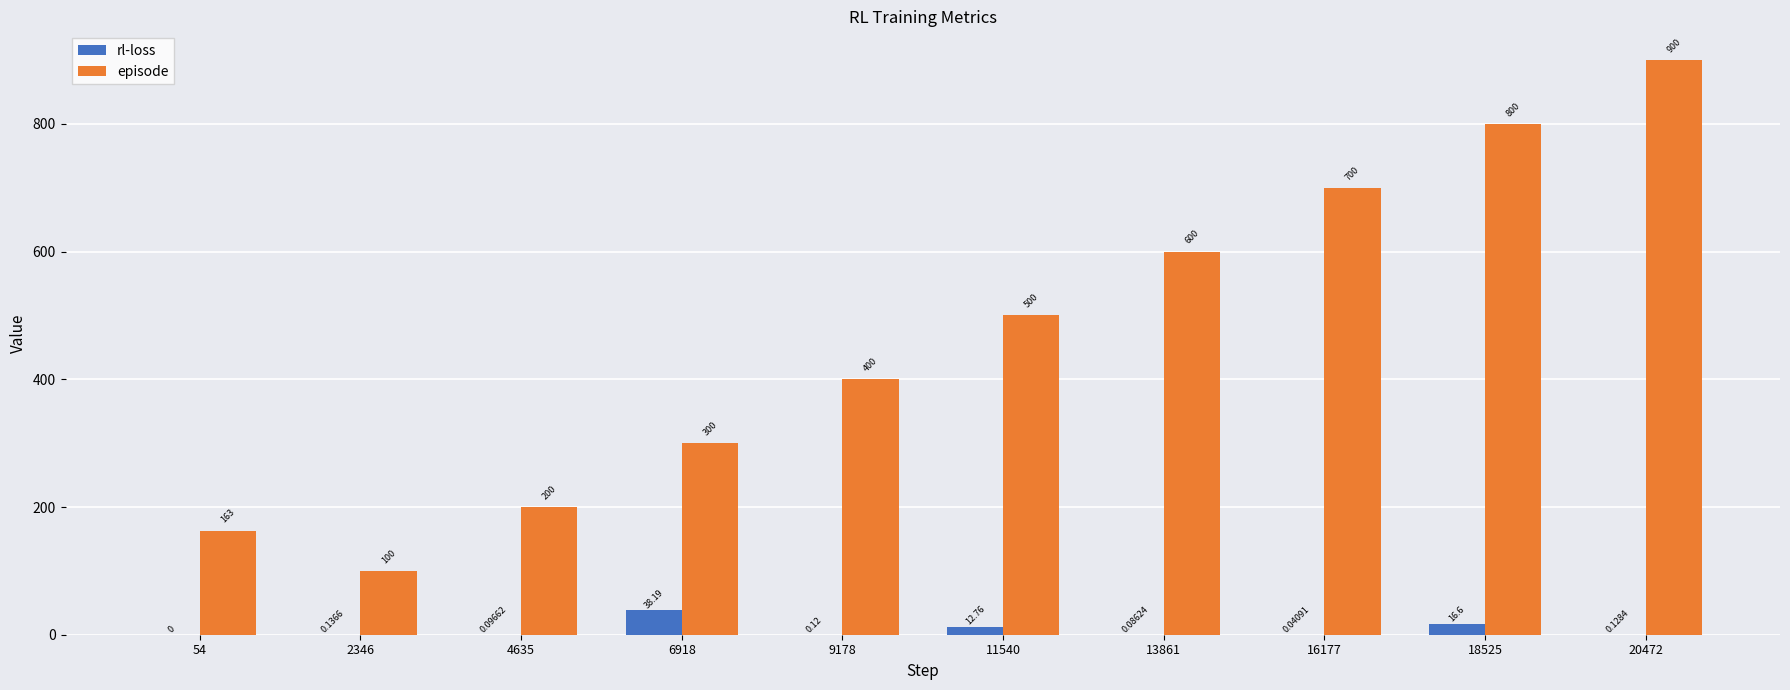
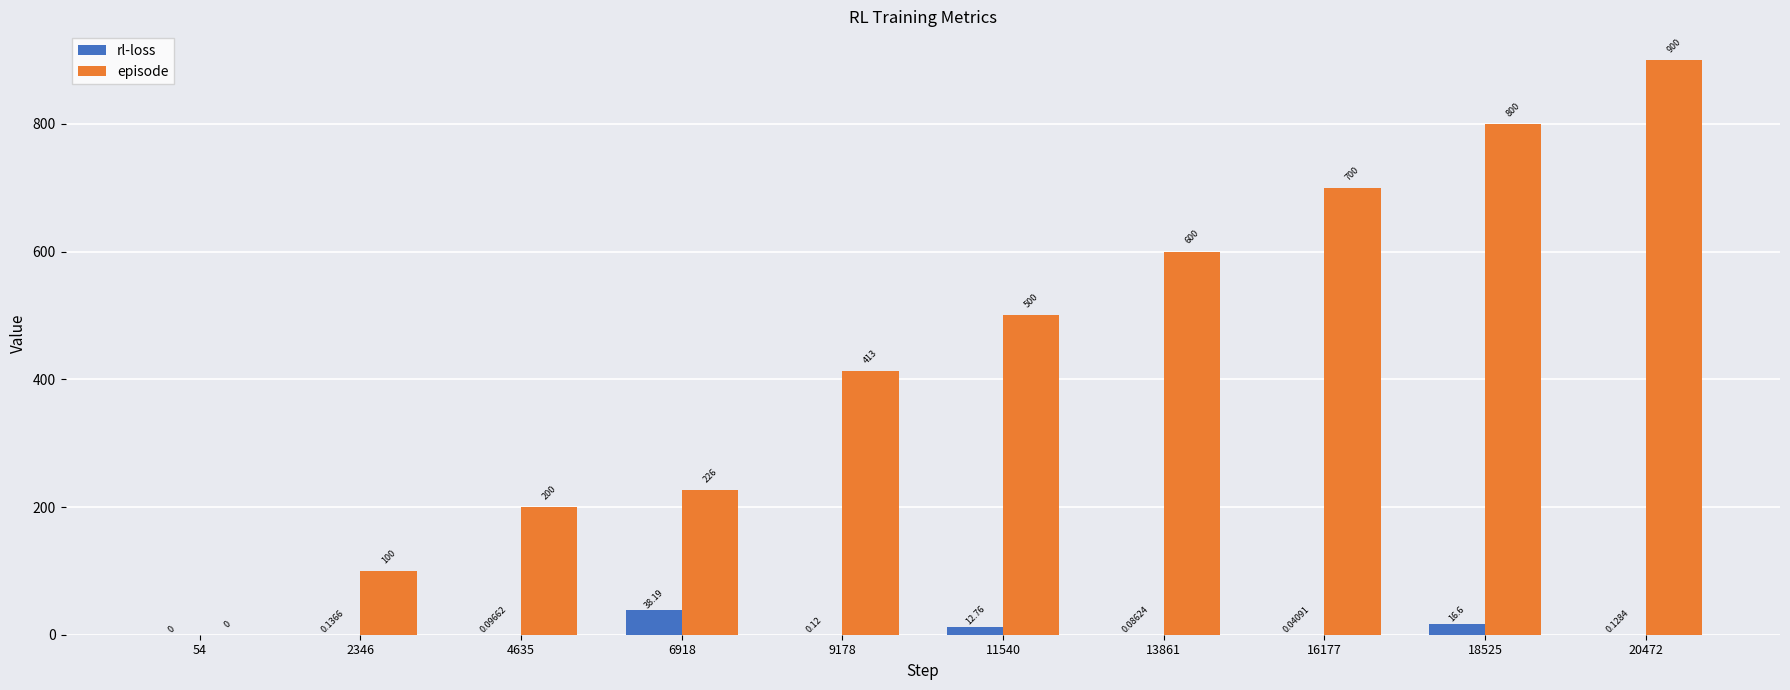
  {
    "rl-loss": {
      "54": 0,
      "2346": 0.1366,
      "4635": 0.09662,
      "6918": 38.19,
      "9178": 0.12,
      "11540": 12.76,
      "13861": 0.08624,
      "16177": 0.04091,
      "18525": 16.6,
      "20472": 0.1284
    },
    "episode": {
-     "54": 163,
+     "54": 0,
      "2346": 100,
      "4635": 200,
-     "6918": 300,
-     "9178": 400,
+     "6918": 226,
+     "9178": 413,
      "11540": 500,
      "13861": 600,
      "16177": 700,
      "18525": 800,
      "20472": 900
    }
  }
